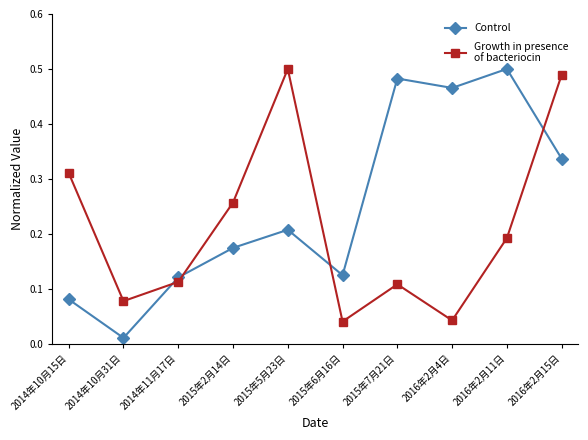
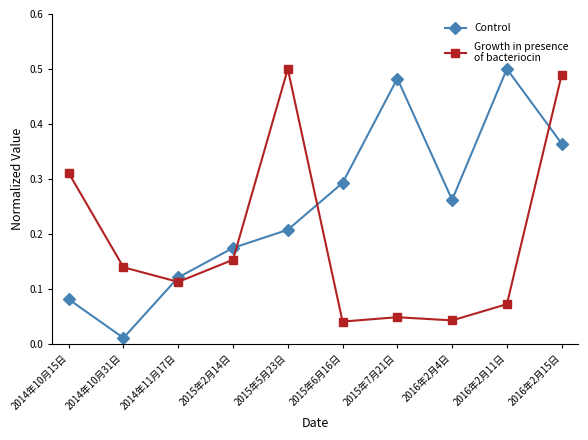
  {
    "Control": {
      "2014年10月15日": 0.08,
      "2014年10月31日": 0.01,
      "2014年11月17日": 0.12,
      "2015年2月14日": 0.17,
      "2015年5月23日": 0.21,
-     "2015年6月16日": 0.12,
+     "2015年6月16日": 0.29,
      "2015年7月21日": 0.48,
-     "2016年2月4日": 0.47,
+     "2016年2月4日": 0.26,
      "2016年2月11日": 0.50,
-     "2016年2月15日": 0.34
+     "2016年2月15日": 0.36
    },
    "Growth in presence of bacteriocin": {
      "2014年10月15日": 0.31,
-     "2014年10月31日": 0.08,
+     "2014年10月31日": 0.14,
      "2014年11月17日": 0.11,
-     "2015年2月14日": 0.26,
+     "2015年2月14日": 0.15,
      "2015年5月23日": 0.50,
      "2015年6月16日": 0.04,
-     "2015年7月21日": 0.11,
+     "2015年7月21日": 0.05,
      "2016年2月4日": 0.04,
-     "2016年2月11日": 0.19,
+     "2016年2月11日": 0.07,
      "2016年2月15日": 0.49
    }
  }
